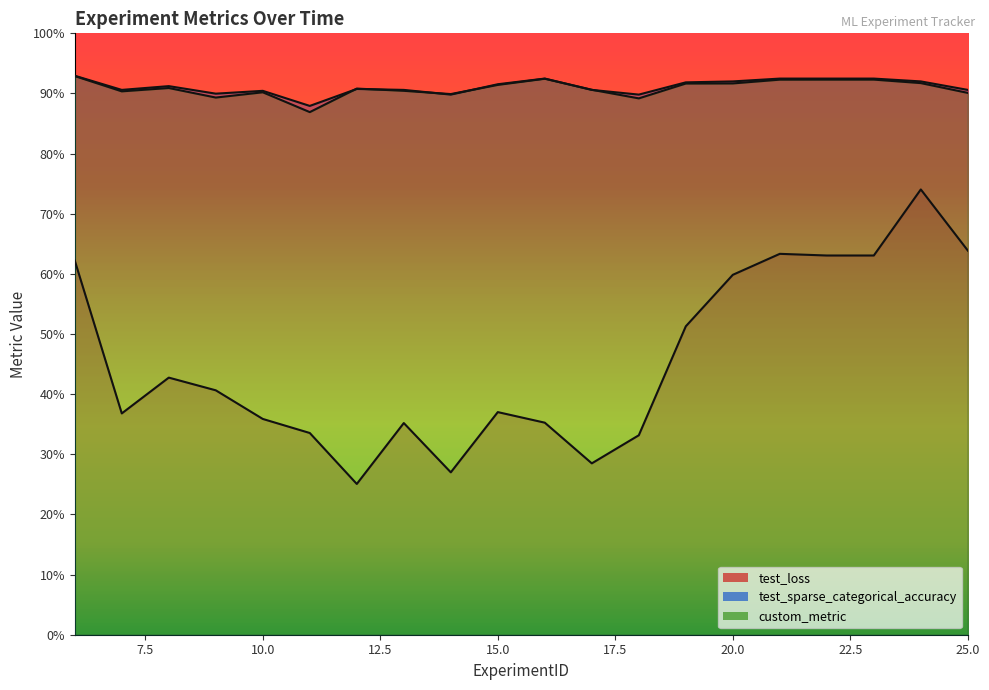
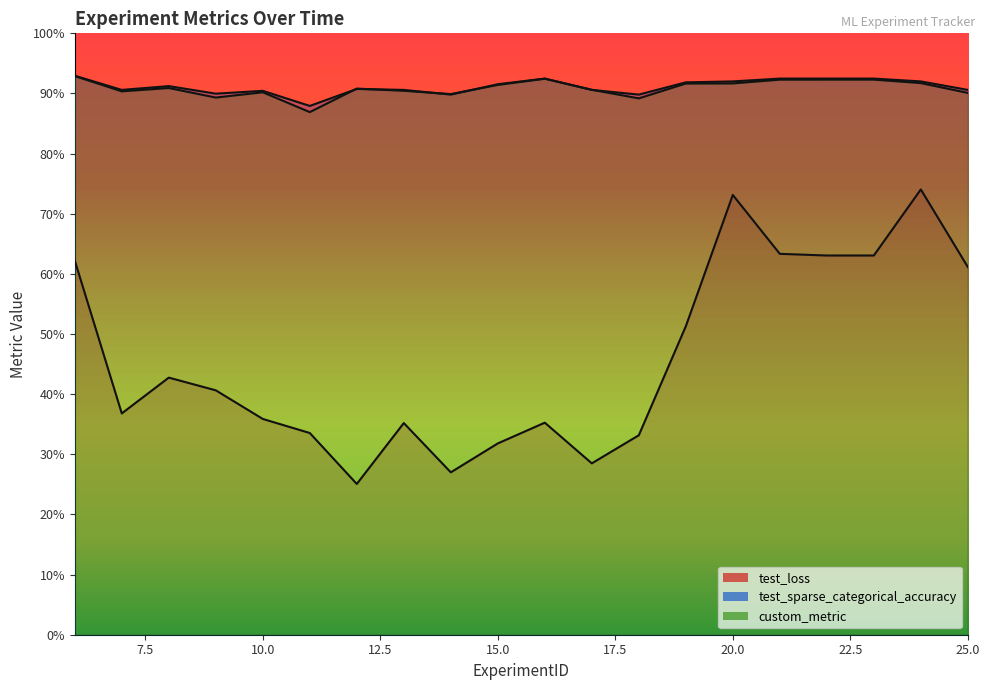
  {
    "test_loss": {
      "10.0": "36%",
-     "15.0": "37%",
-     "20.0": "60%",
-     "25.0": "64%"
+     "15.0": "32%",
+     "20.0": "73%",
+     "25.0": "61%"
    },
    "test_sparse_categorical_accuracy": {
      "25.0": "91%"
    },
    "custom_metric": {
      "25.0": "90%"
    }
  }
